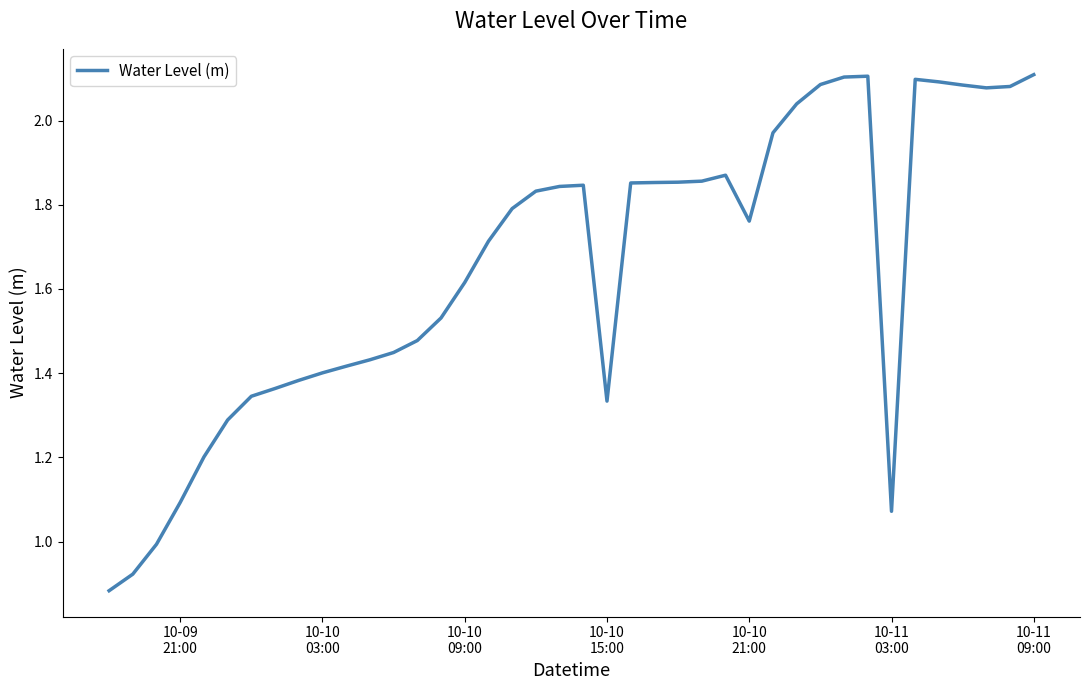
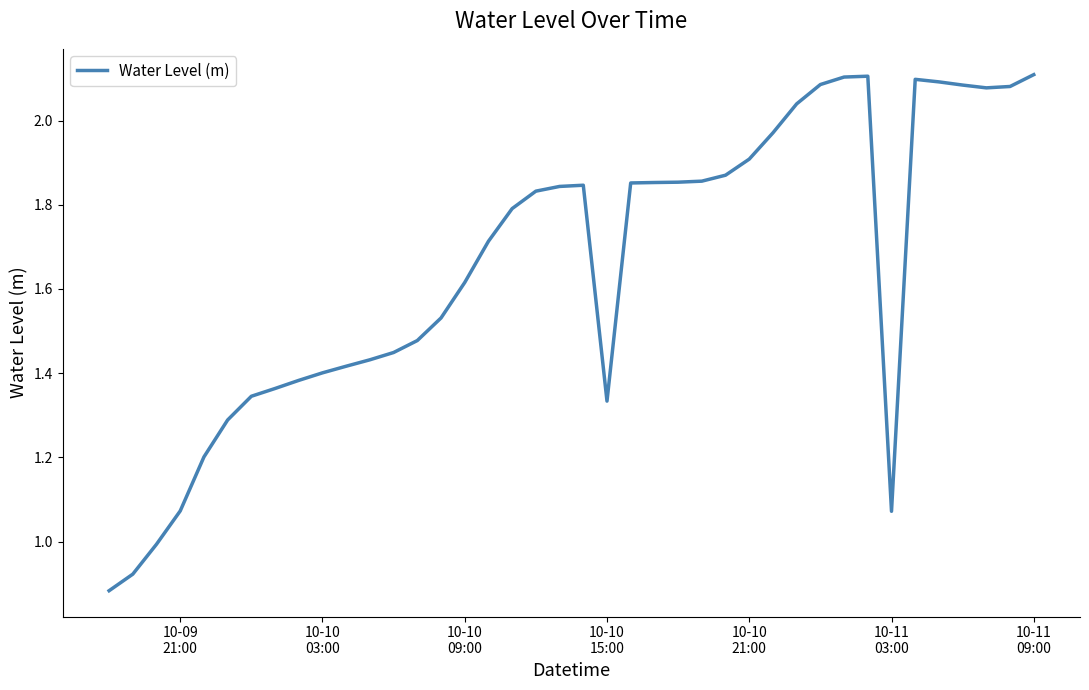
  {
-   "10-09 21:00": 1.09,
+   "10-09 21:00": 1.07,
    "10-10 03:00": 1.40,
    "10-10 09:00": 1.62,
    "10-10 15:00": 1.33,
-   "10-10 21:00": 1.76,
+   "10-10 21:00": 1.91,
    "10-11 03:00": 1.07,
    "10-11 09:00": 2.11
  }
